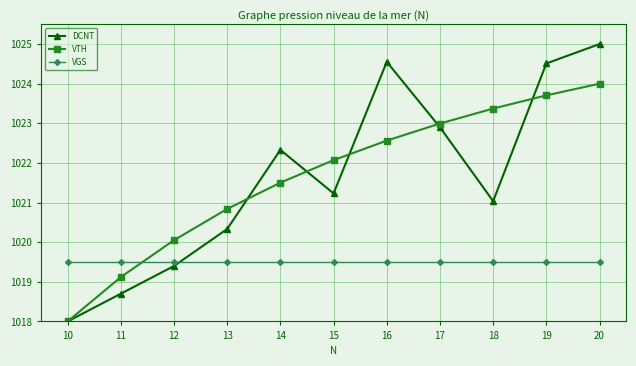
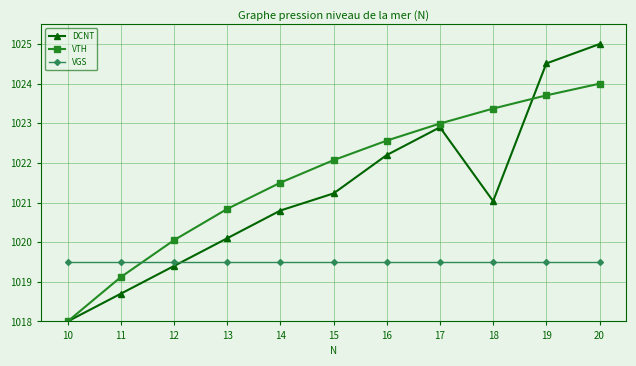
  {
    "DCNT": {
      "11": 1018.7,
      "12": 1019.4,
-     "13": 1020.3,
-     "14": 1022.3,
+     "13": 1020.1,
+     "14": 1020.8,
      "15": 1021.2,
-     "16": 1024.6,
+     "16": 1022.2,
      "17": 1022.9,
      "18": 1021.0,
      "19": 1024.5,
      "20": 1025.0
    }
  }
